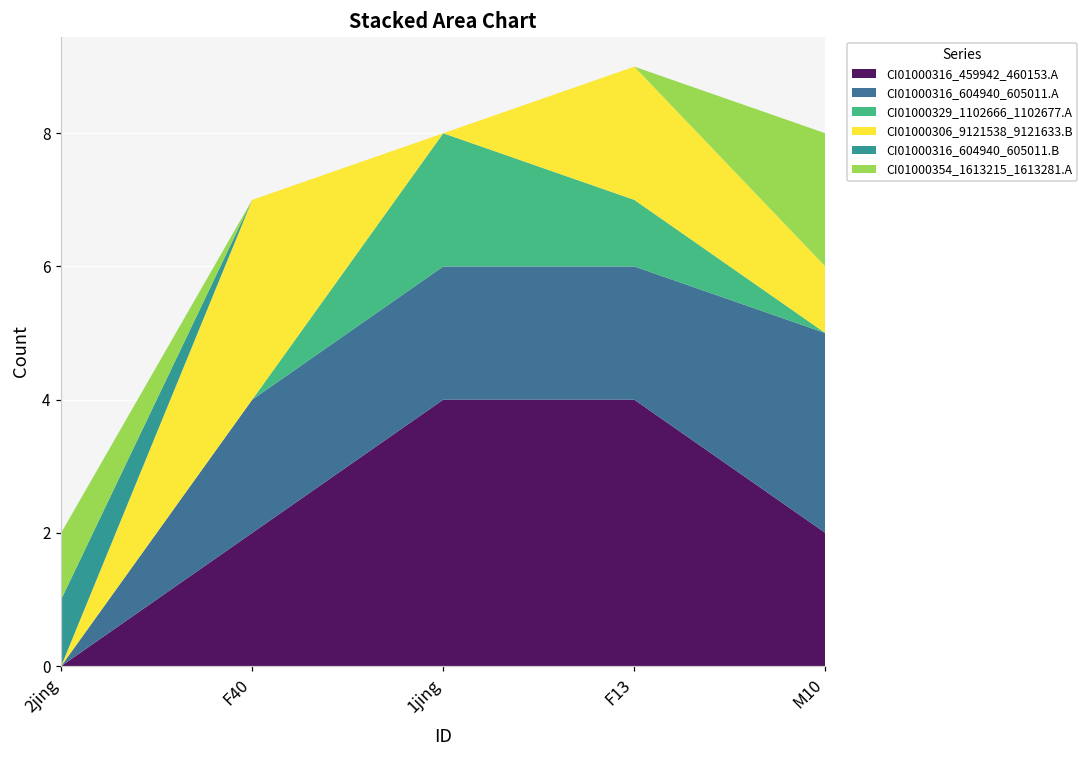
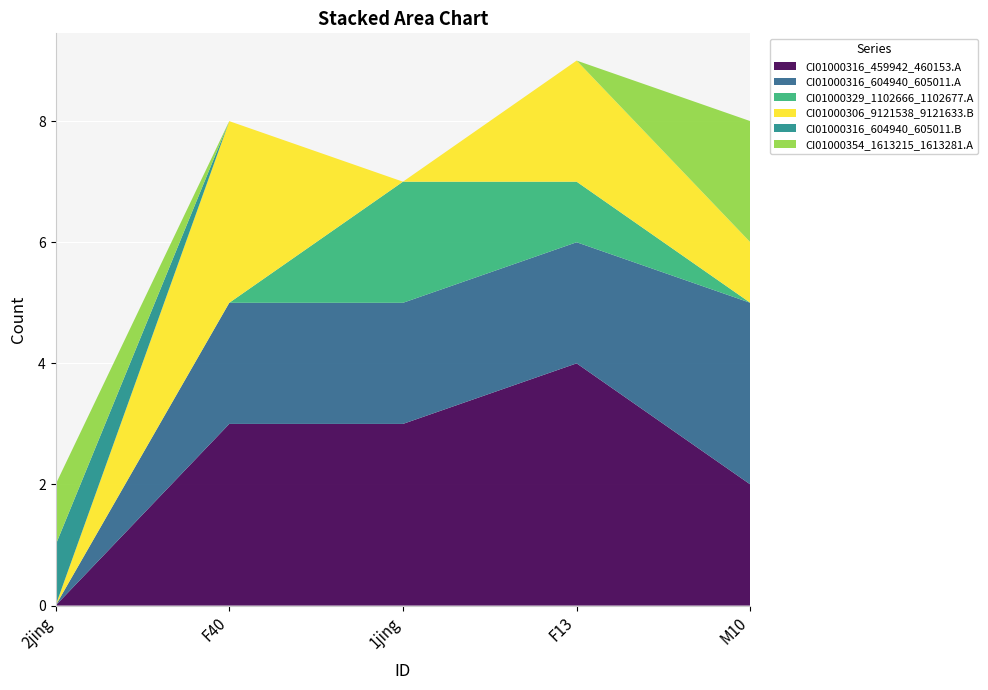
  {
    "CI01000316_459942_460153.A": {
-     "F40": 2,
-     "1jing": 4,
+     "F40": 3,
+     "1jing": 3,
      "F13": 4,
      "M10": 2
    },
    "CI01000354_1613215_1613281.A": {
      "2jing": 1,
      "M10": 2
    }
  }
